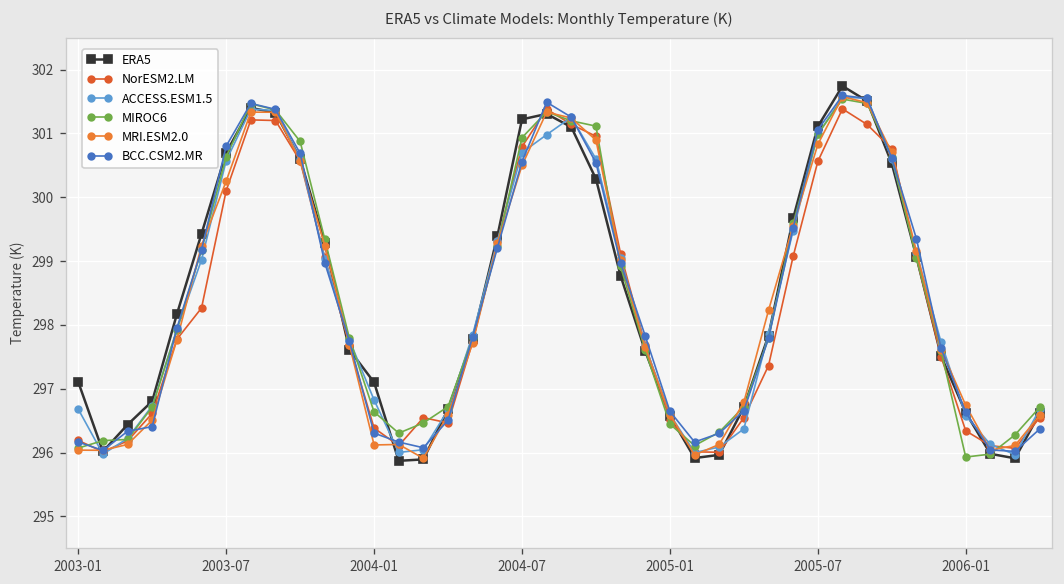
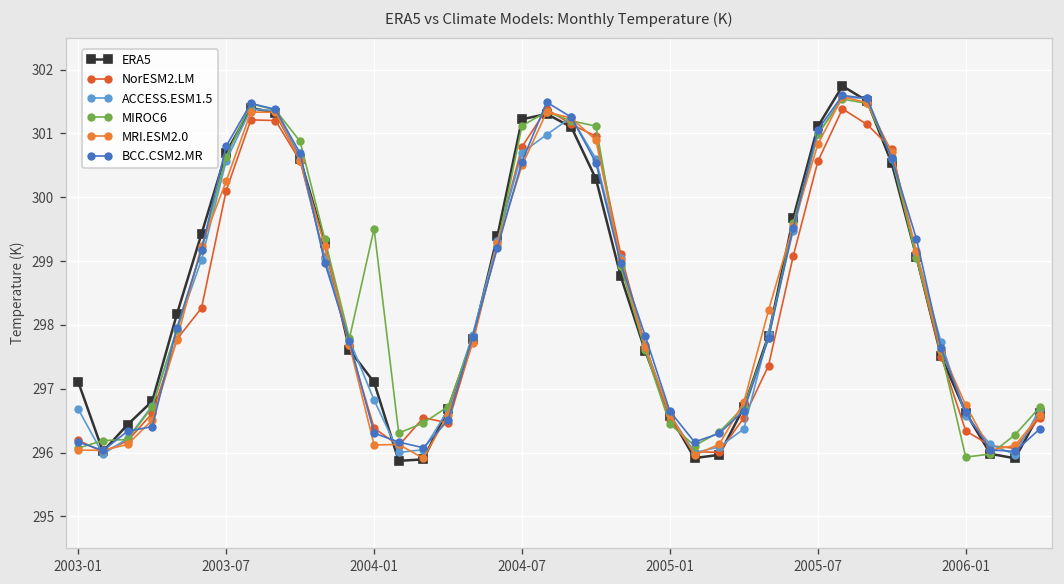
  {
    "ERA5": {
      "2003-01": 297.1,
      "2003-07": 300.7,
      "2004-01": 297.1,
      "2004-07": 301.2,
      "2005-07": 301.1
    },
    "MIROC6": {
      "2003-07": 300.6,
-     "2004-01": 296.6,
-     "2004-07": 300.9,
+     "2004-01": 299.5,
+     "2004-07": 301.1,
      "2005-01": 296.4,
      "2006-01": 295.9
    }
  }
